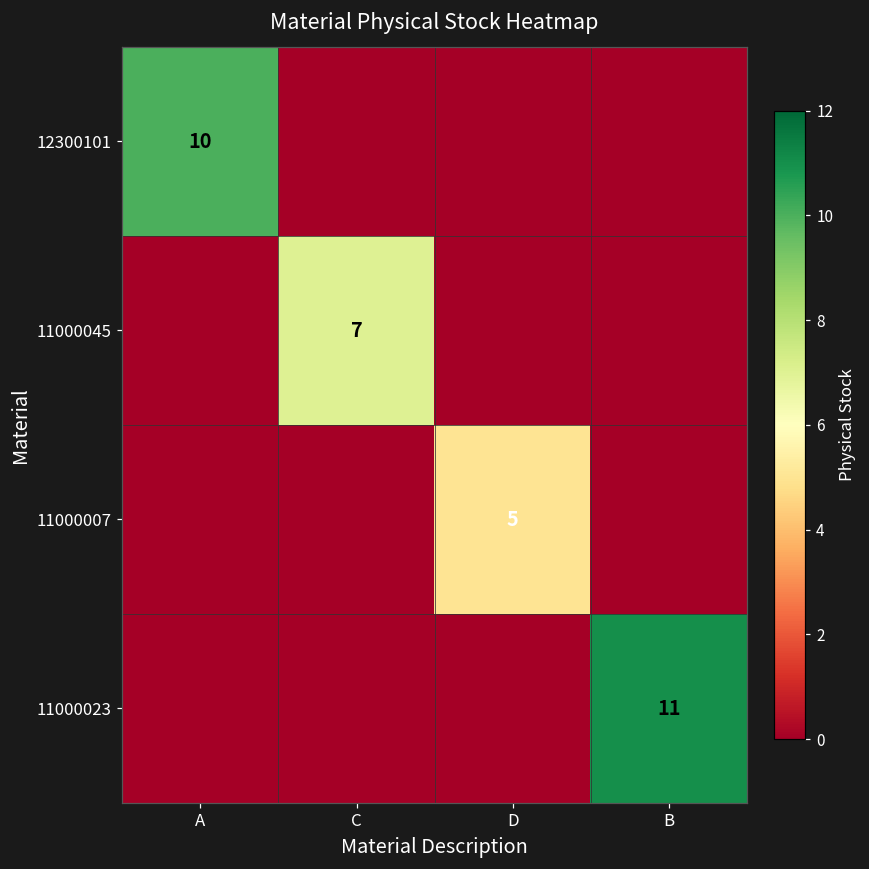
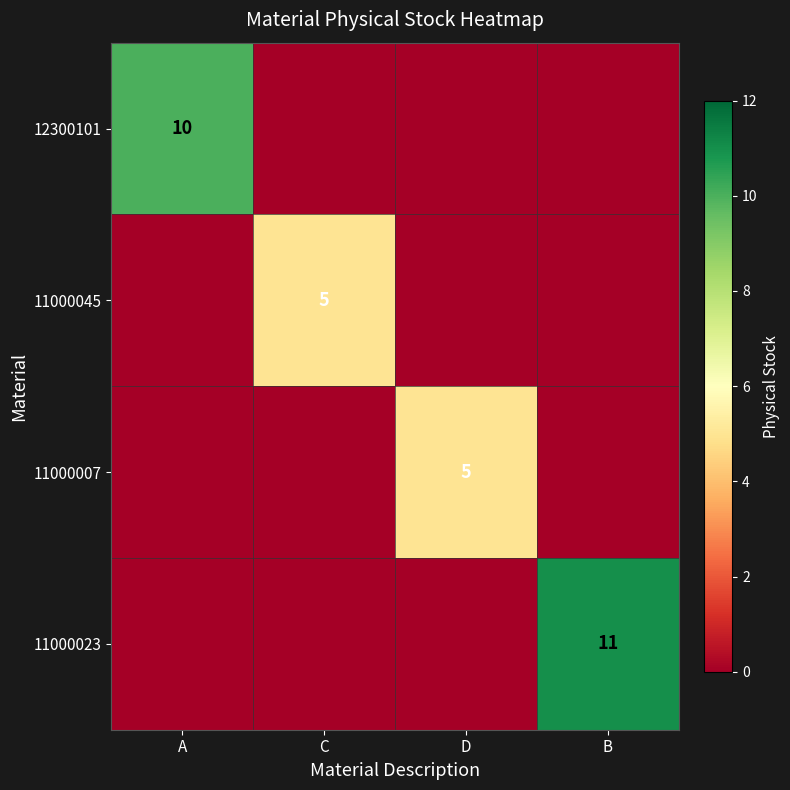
  {
    "12300101": {
      "A": 10
    },
    "11000045": {
-     "C": 7
+     "C": 5
    },
    "11000007": {
      "D": 5
    },
    "11000023": {
      "B": 11
    }
  }
